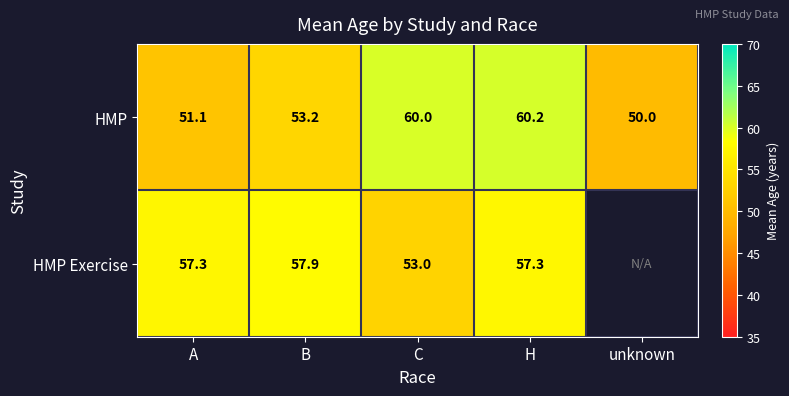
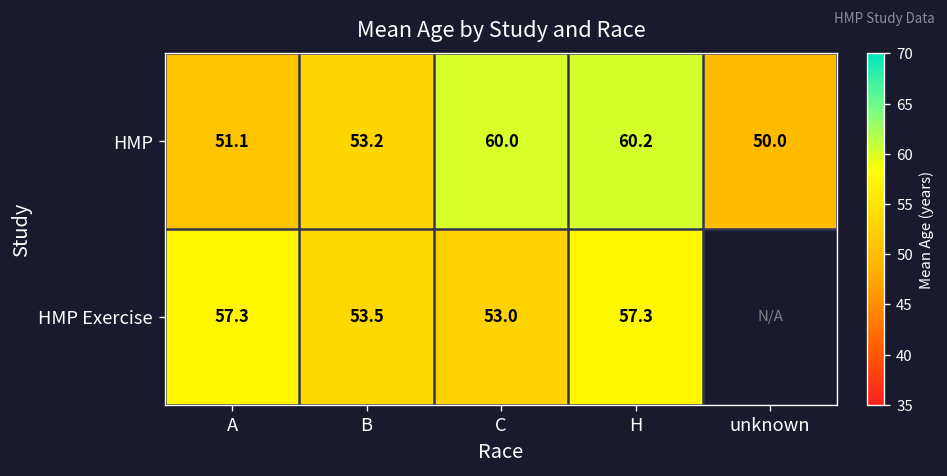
  {
    "HMP": {
      "A": 51.1,
      "B": 53.2,
      "C": 60.0,
      "H": 60.2,
      "unknown": 50.0
    },
    "HMP Exercise": {
      "A": 57.3,
-     "B": 57.9,
+     "B": 53.5,
      "C": 53.0,
      "H": 57.3
    }
  }
